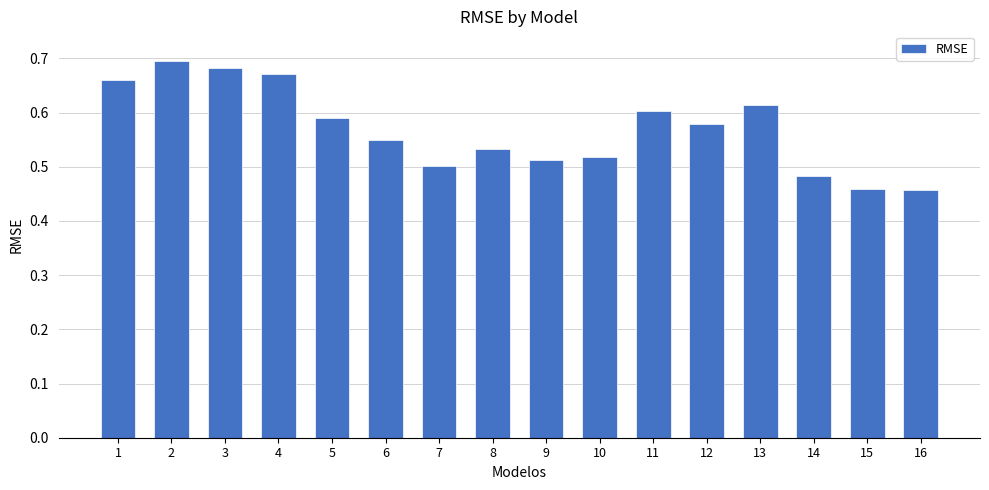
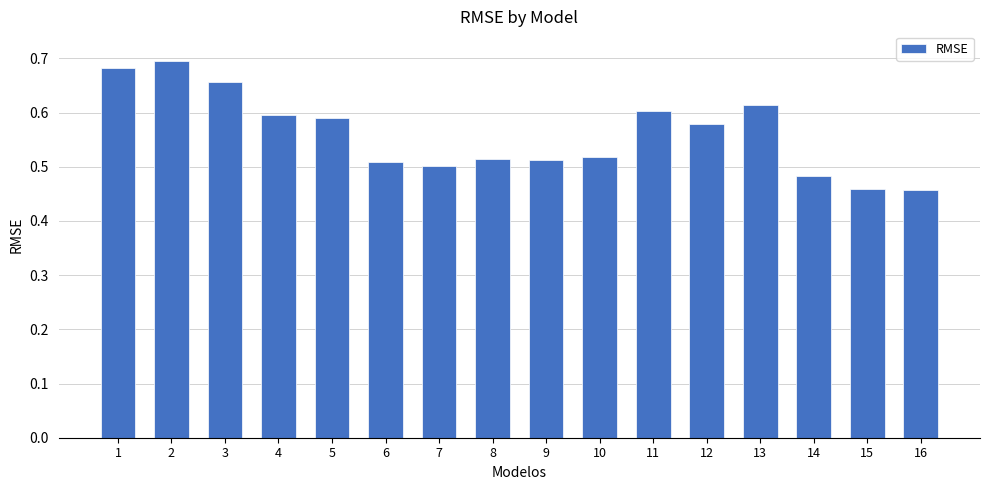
  {
-   "1": 0.66,
+   "1": 0.68,
    "2": 0.70,
-   "3": 0.68,
-   "4": 0.67,
+   "3": 0.66,
+   "4": 0.60,
    "5": 0.59,
-   "6": 0.55,
+   "6": 0.51,
    "7": 0.50,
-   "8": 0.53,
+   "8": 0.51,
    "9": 0.51,
    "10": 0.52,
    "11": 0.60,
    "12": 0.58,
    "13": 0.61,
    "14": 0.48,
    "15": 0.46,
    "16": 0.46
  }
